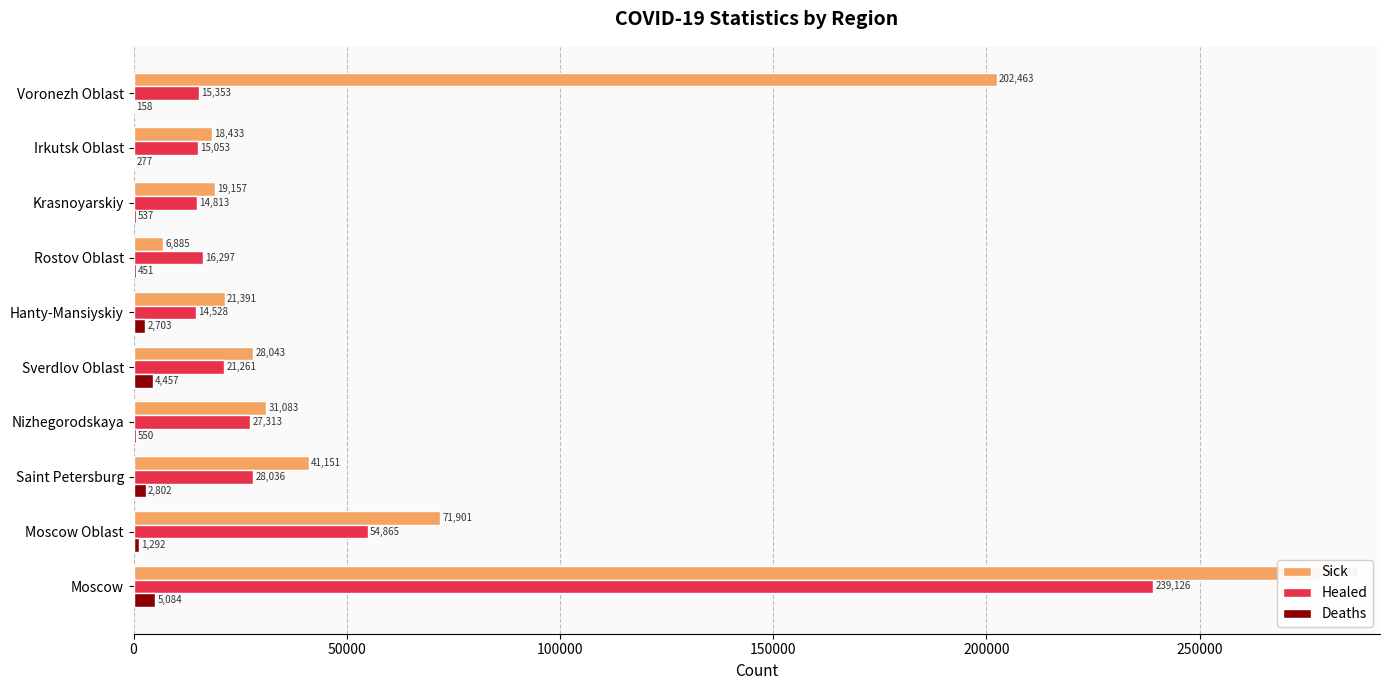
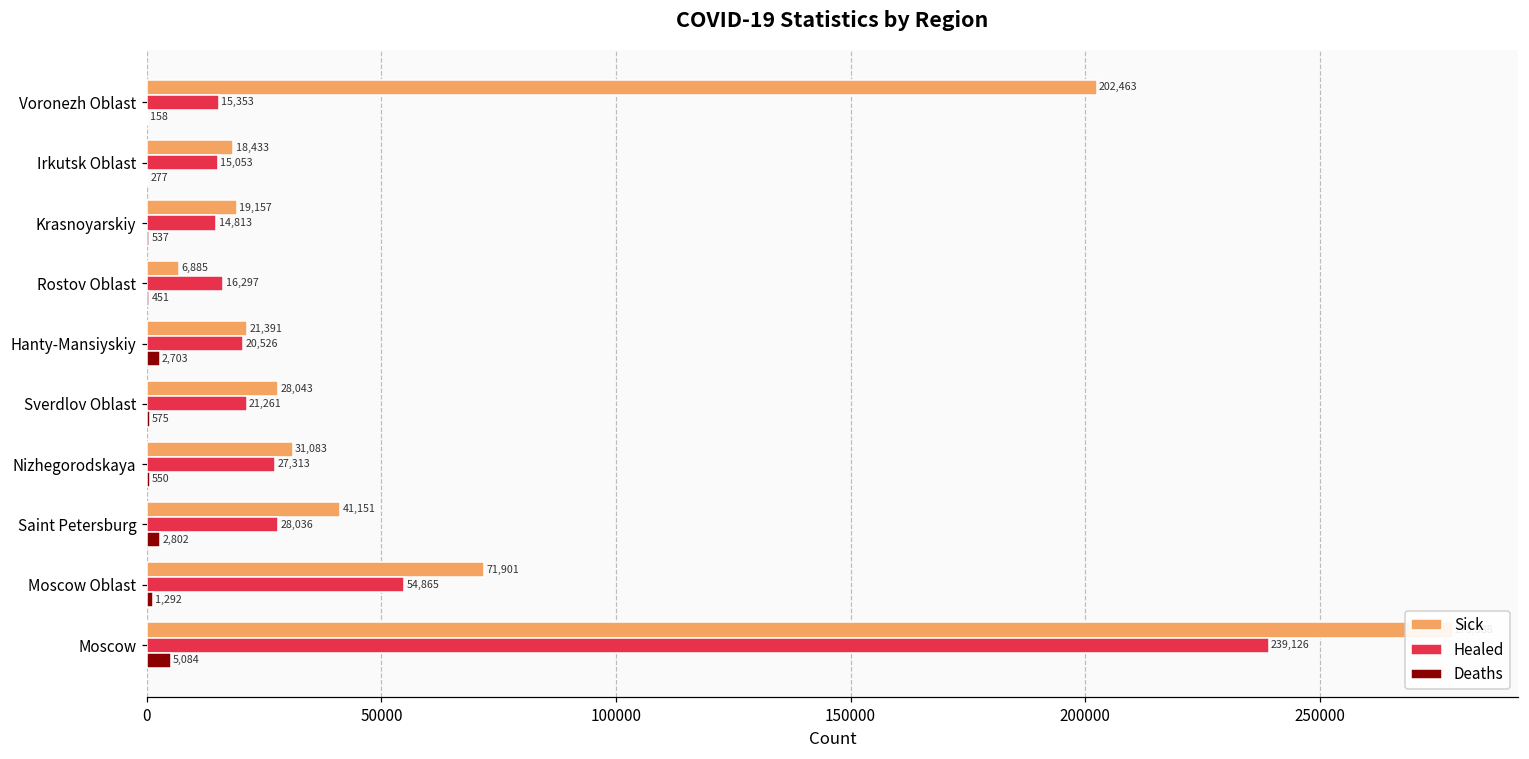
  {
    "Sick": {
      "Voronezh Oblast": "202,463",
      "Irkutsk Oblast": "18,433",
      "Krasnoyarskiy": "19,157",
      "Rostov Oblast": "6,885",
      "Hanty-Mansiyskiy": "21,391",
      "Sverdlov Oblast": "28,043",
      "Nizhegorodskaya": "31,083",
      "Saint Petersburg": "41,151",
      "Moscow Oblast": "71,901"
    },
    "Healed": {
      "Voronezh Oblast": "15,353",
      "Irkutsk Oblast": "15,053",
      "Krasnoyarskiy": "14,813",
      "Rostov Oblast": "16,297",
-     "Hanty-Mansiyskiy": "14,528",
+     "Hanty-Mansiyskiy": "20,526",
      "Sverdlov Oblast": "21,261",
      "Nizhegorodskaya": "27,313",
      "Saint Petersburg": "28,036",
      "Moscow Oblast": "54,865",
      "Moscow": "239,126"
    },
    "Deaths": {
      "Voronezh Oblast": "158",
      "Irkutsk Oblast": "277",
      "Krasnoyarskiy": "537",
      "Rostov Oblast": "451",
      "Hanty-Mansiyskiy": "2,703",
-     "Sverdlov Oblast": "4,457",
+     "Sverdlov Oblast": "575",
      "Nizhegorodskaya": "550",
      "Saint Petersburg": "2,802",
      "Moscow Oblast": "1,292",
      "Moscow": "5,084"
    }
  }
